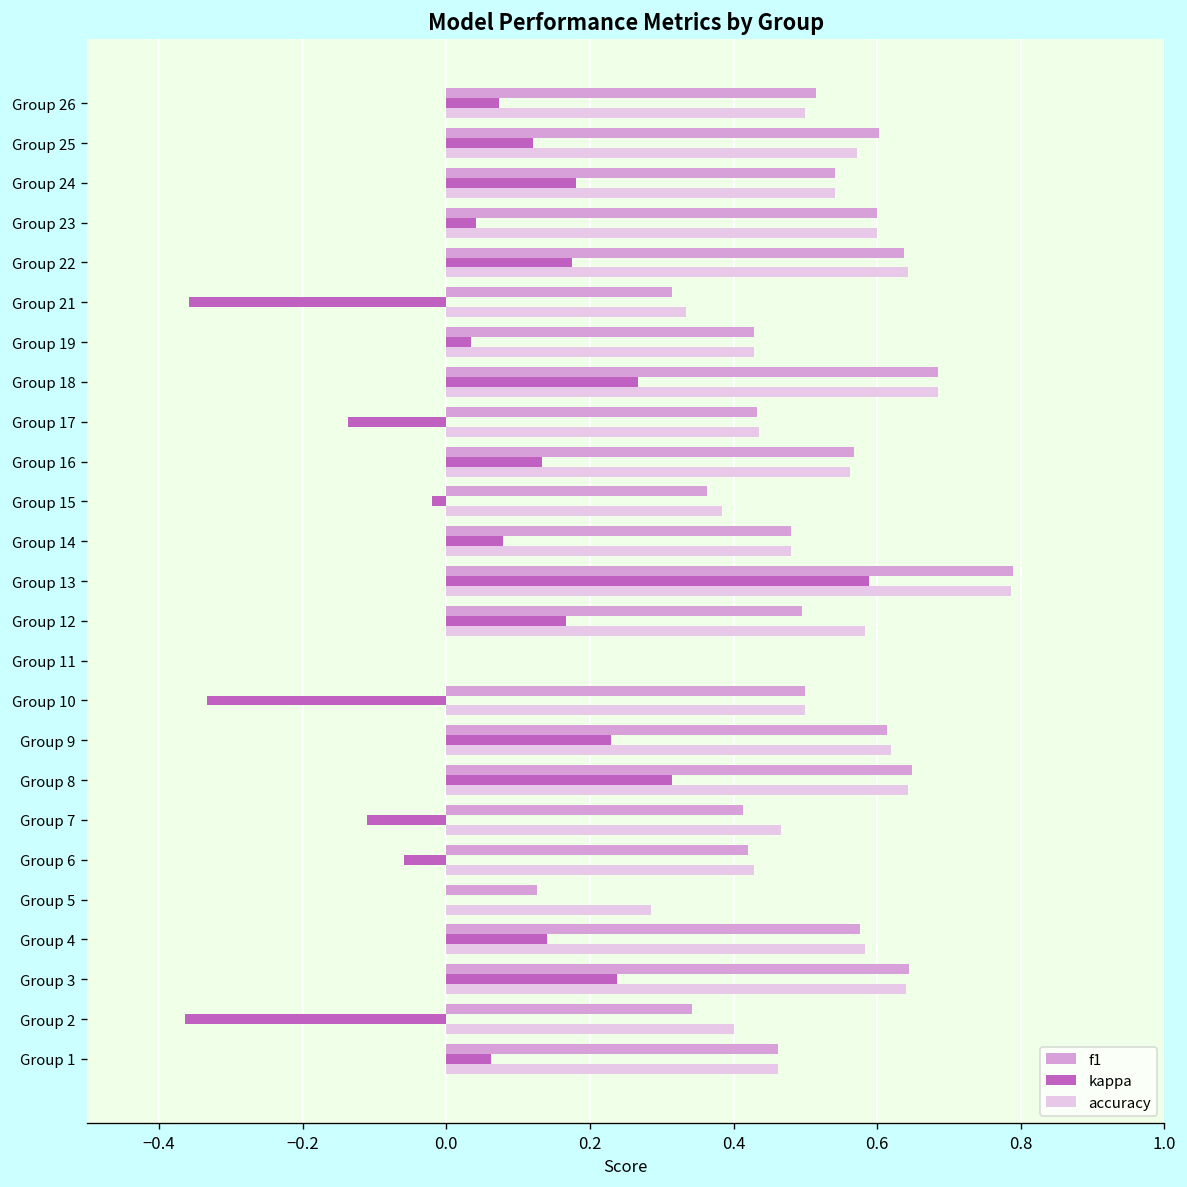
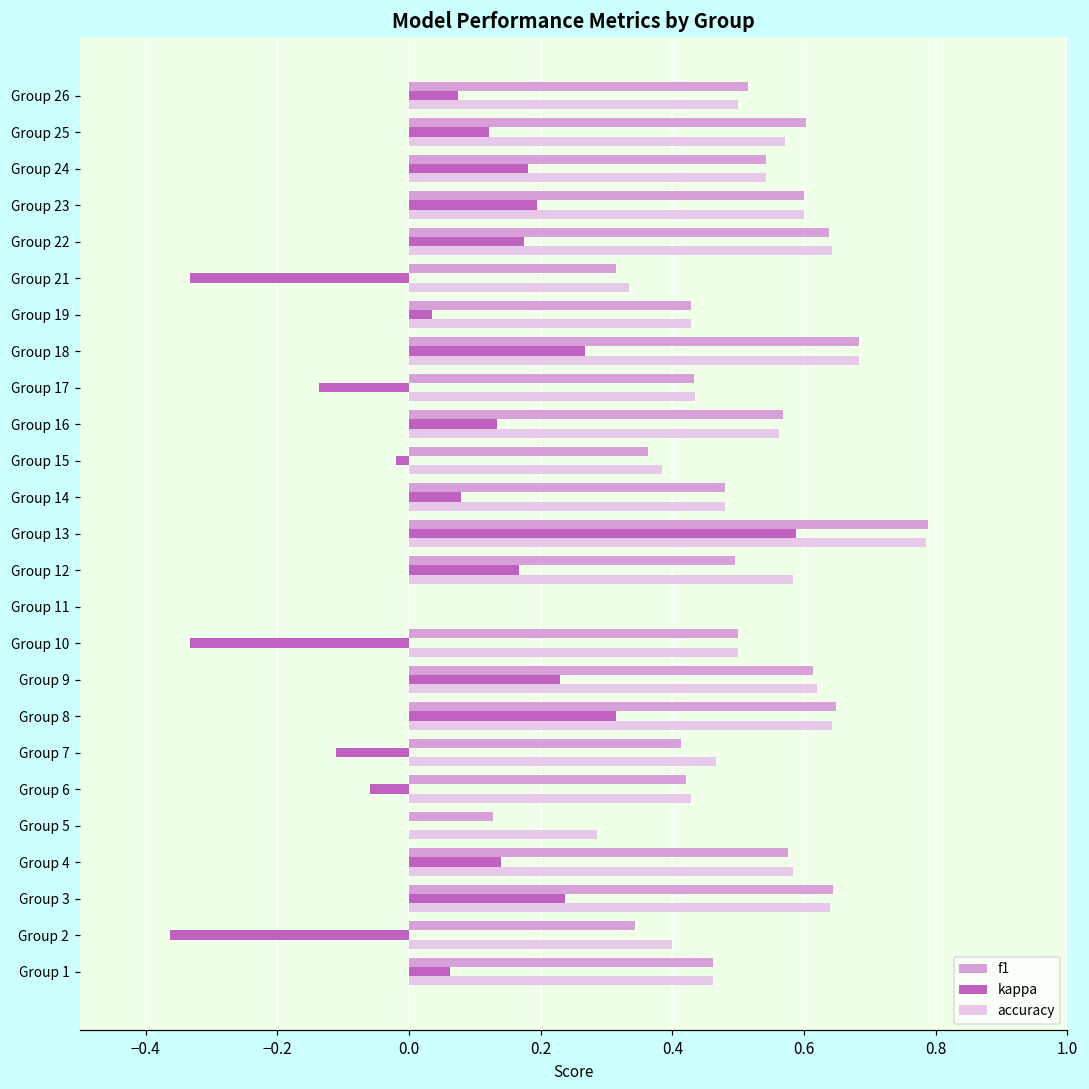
  {
    "kappa": {
      "Group 26": 0.07,
      "Group 25": 0.12,
      "Group 24": 0.18,
-     "Group 23": 0.04,
+     "Group 23": 0.19,
      "Group 22": 0.18,
-     "Group 21": -0.36,
+     "Group 21": -0.33,
      "Group 19": 0.03,
      "Group 18": 0.27,
      "Group 17": -0.14,
      "Group 16": 0.13,
      "Group 15": -0.02,
      "Group 14": 0.08,
      "Group 13": 0.59,
      "Group 12": 0.17,
      "Group 11": 0.00,
      "Group 10": -0.33,
      "Group 9": 0.23,
      "Group 8": 0.31,
      "Group 7": -0.11,
      "Group 6": -0.06,
      "Group 5": 0.00,
      "Group 4": 0.14,
      "Group 3": 0.24,
      "Group 2": -0.36,
      "Group 1": 0.06
    }
  }
